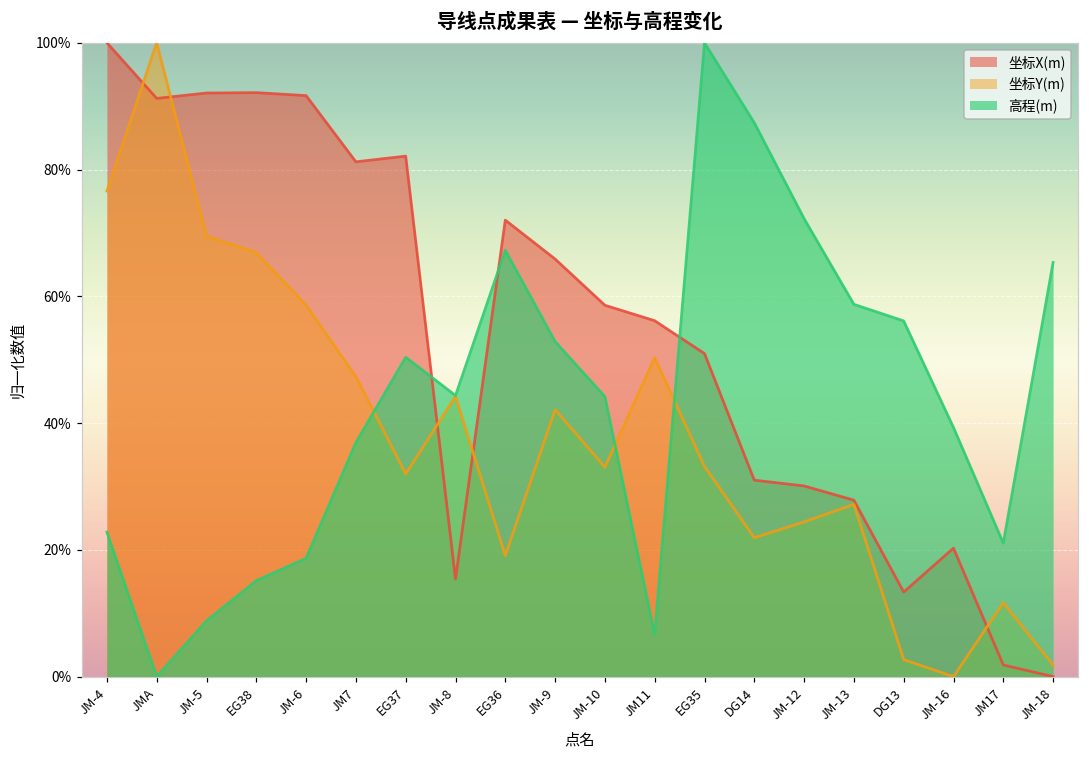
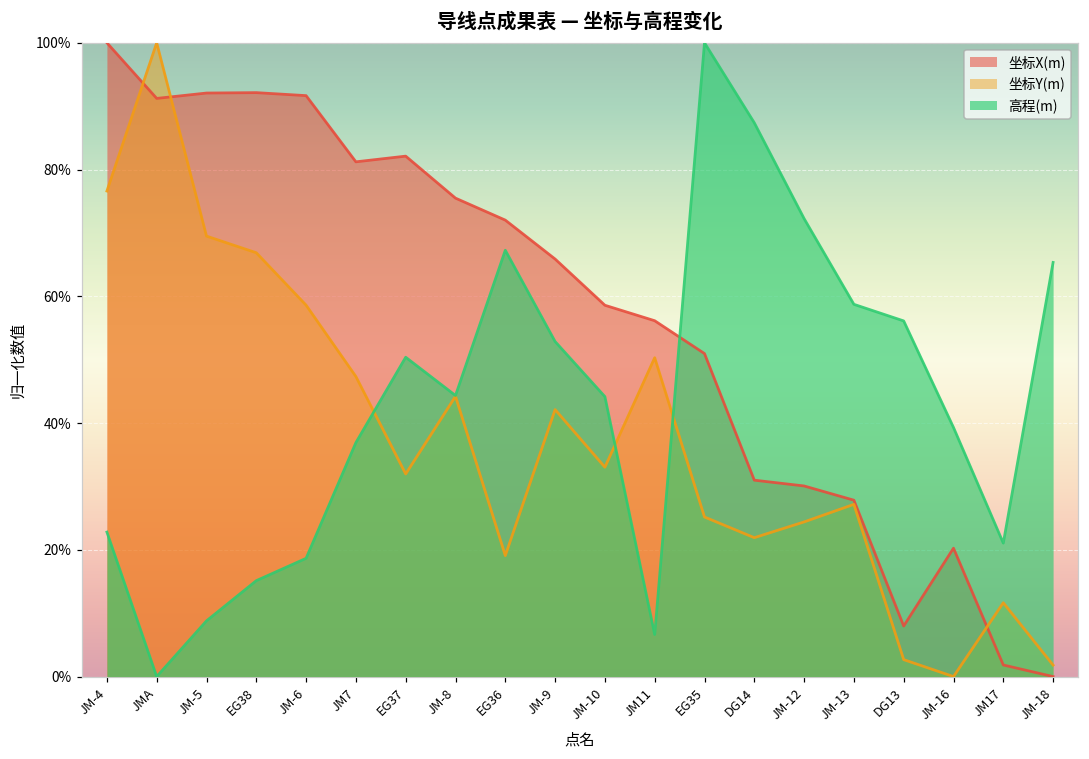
  {
    "坐标X(m)": {
      "JM-4": "100%",
      "JMA": "91%",
      "JM-5": "92%",
      "EG38": "92%",
      "JM-6": "92%",
      "JM7": "81%",
      "EG37": "82%",
-     "JM-8": "15%",
+     "JM-8": "75%",
      "EG36": "72%",
      "JM-9": "66%",
      "JM-10": "59%",
      "JM11": "56%",
      "EG35": "51%",
      "DG14": "31%",
      "JM-12": "30%",
      "JM-13": "28%",
-     "DG13": "13%",
+     "DG13": "8%",
      "JM-16": "20%",
      "JM17": "2%",
      "JM-18": "0%"
    },
    "坐标Y(m)": {
      "JM-4": "77%",
      "JMA": "100%",
      "JM-5": "69%",
      "EG38": "67%",
      "JM-6": "59%",
      "JM7": "47%",
      "EG37": "32%",
      "EG36": "19%",
      "JM-9": "42%",
      "JM-10": "33%",
      "JM11": "50%",
-     "EG35": "33%",
+     "EG35": "25%",
      "DG14": "22%",
      "JM-12": "24%",
      "JM-13": "27%",
      "DG13": "3%",
      "JM-16": "0%",
      "JM17": "12%",
      "JM-18": "2%"
    },
    "高程(m)": {
      "JM-4": "23%",
      "JMA": "0%",
      "JM-5": "9%",
      "EG38": "15%",
      "JM-6": "19%",
      "JM7": "37%",
      "EG37": "50%",
      "EG36": "67%",
      "JM-9": "53%",
      "JM-10": "44%",
      "JM11": "7%",
      "EG35": "100%",
      "DG14": "87%",
      "JM-12": "72%",
      "JM-13": "59%",
      "DG13": "56%",
      "JM-16": "39%",
      "JM17": "21%",
      "JM-18": "65%"
    }
  }
